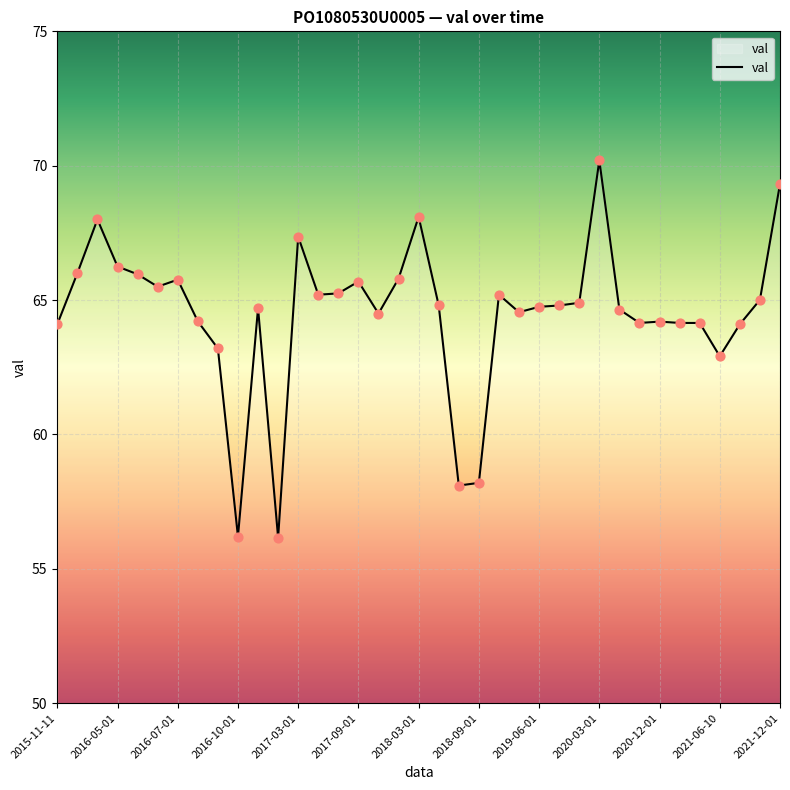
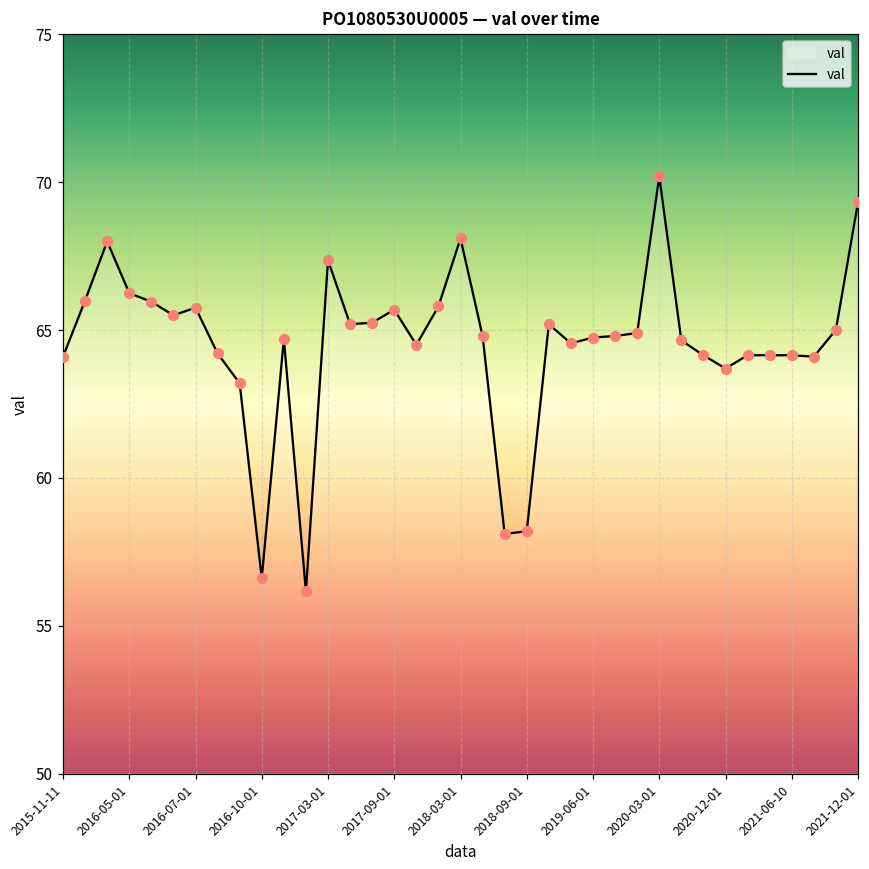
  {
    "2015-11-11": 64.1,
    "2016-05-01": 66.3,
    "2016-07-01": 65.8,
-   "2016-10-01": 56.2,
+   "2016-10-01": 56.6,
    "2017-03-01": 67.4,
    "2017-09-01": 65.7,
    "2018-03-01": 68.1,
    "2018-09-01": 58.2,
    "2019-06-01": 64.8,
    "2020-03-01": 70.2,
-   "2020-12-01": 64.2,
-   "2021-06-10": 62.9,
+   "2020-12-01": 63.7,
+   "2021-06-10": 64.2,
    "2021-12-01": 69.3
  }
